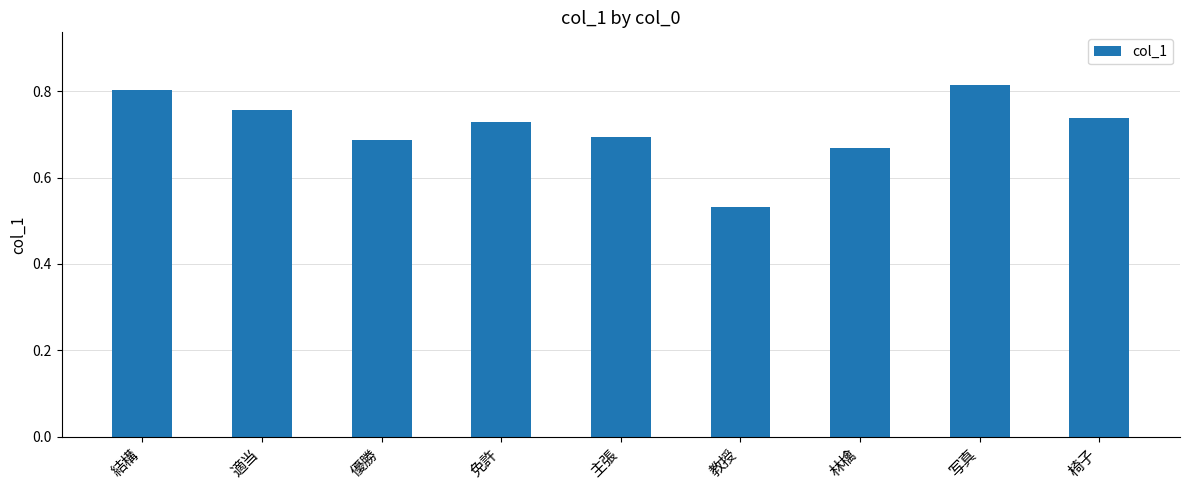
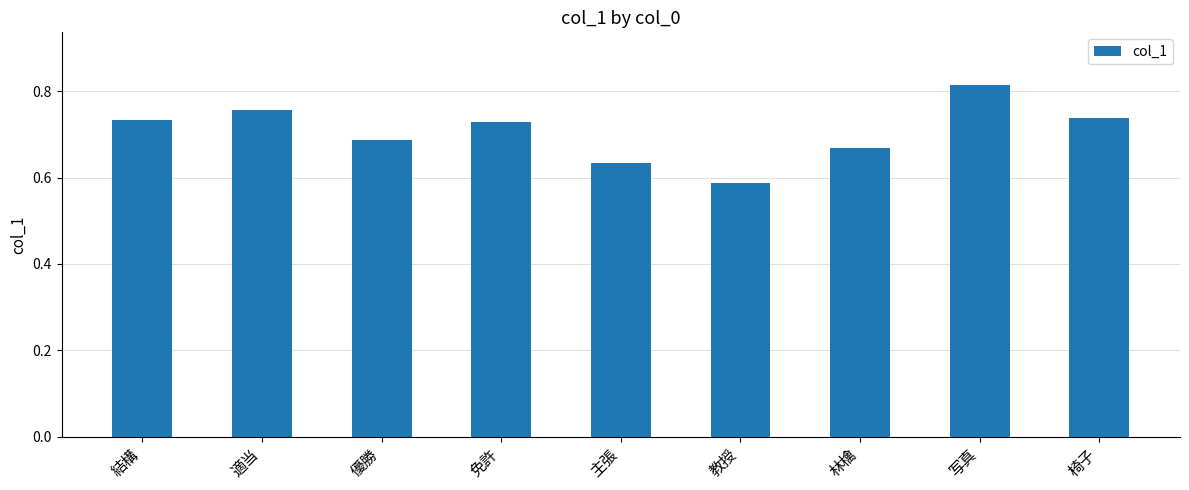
  {
-   "結構": 0.80,
+   "結構": 0.73,
    "適当": 0.76,
    "優勝": 0.69,
    "免許": 0.73,
-   "主張": 0.69,
-   "教授": 0.53,
+   "主張": 0.63,
+   "教授": 0.59,
    "林檎": 0.67,
    "写真": 0.81,
    "椅子": 0.74
  }
